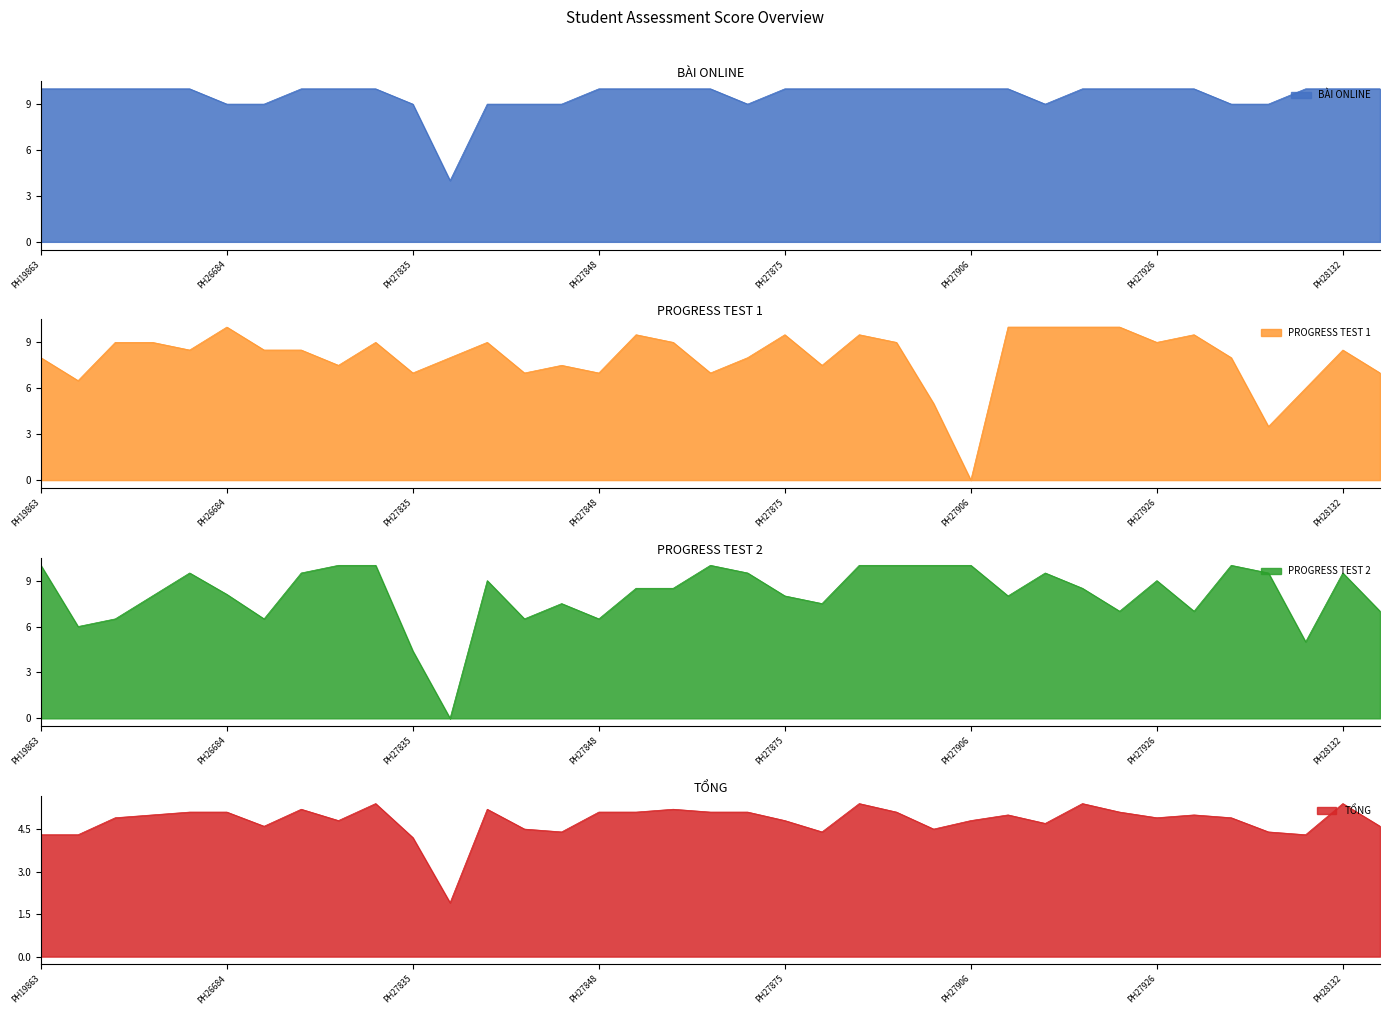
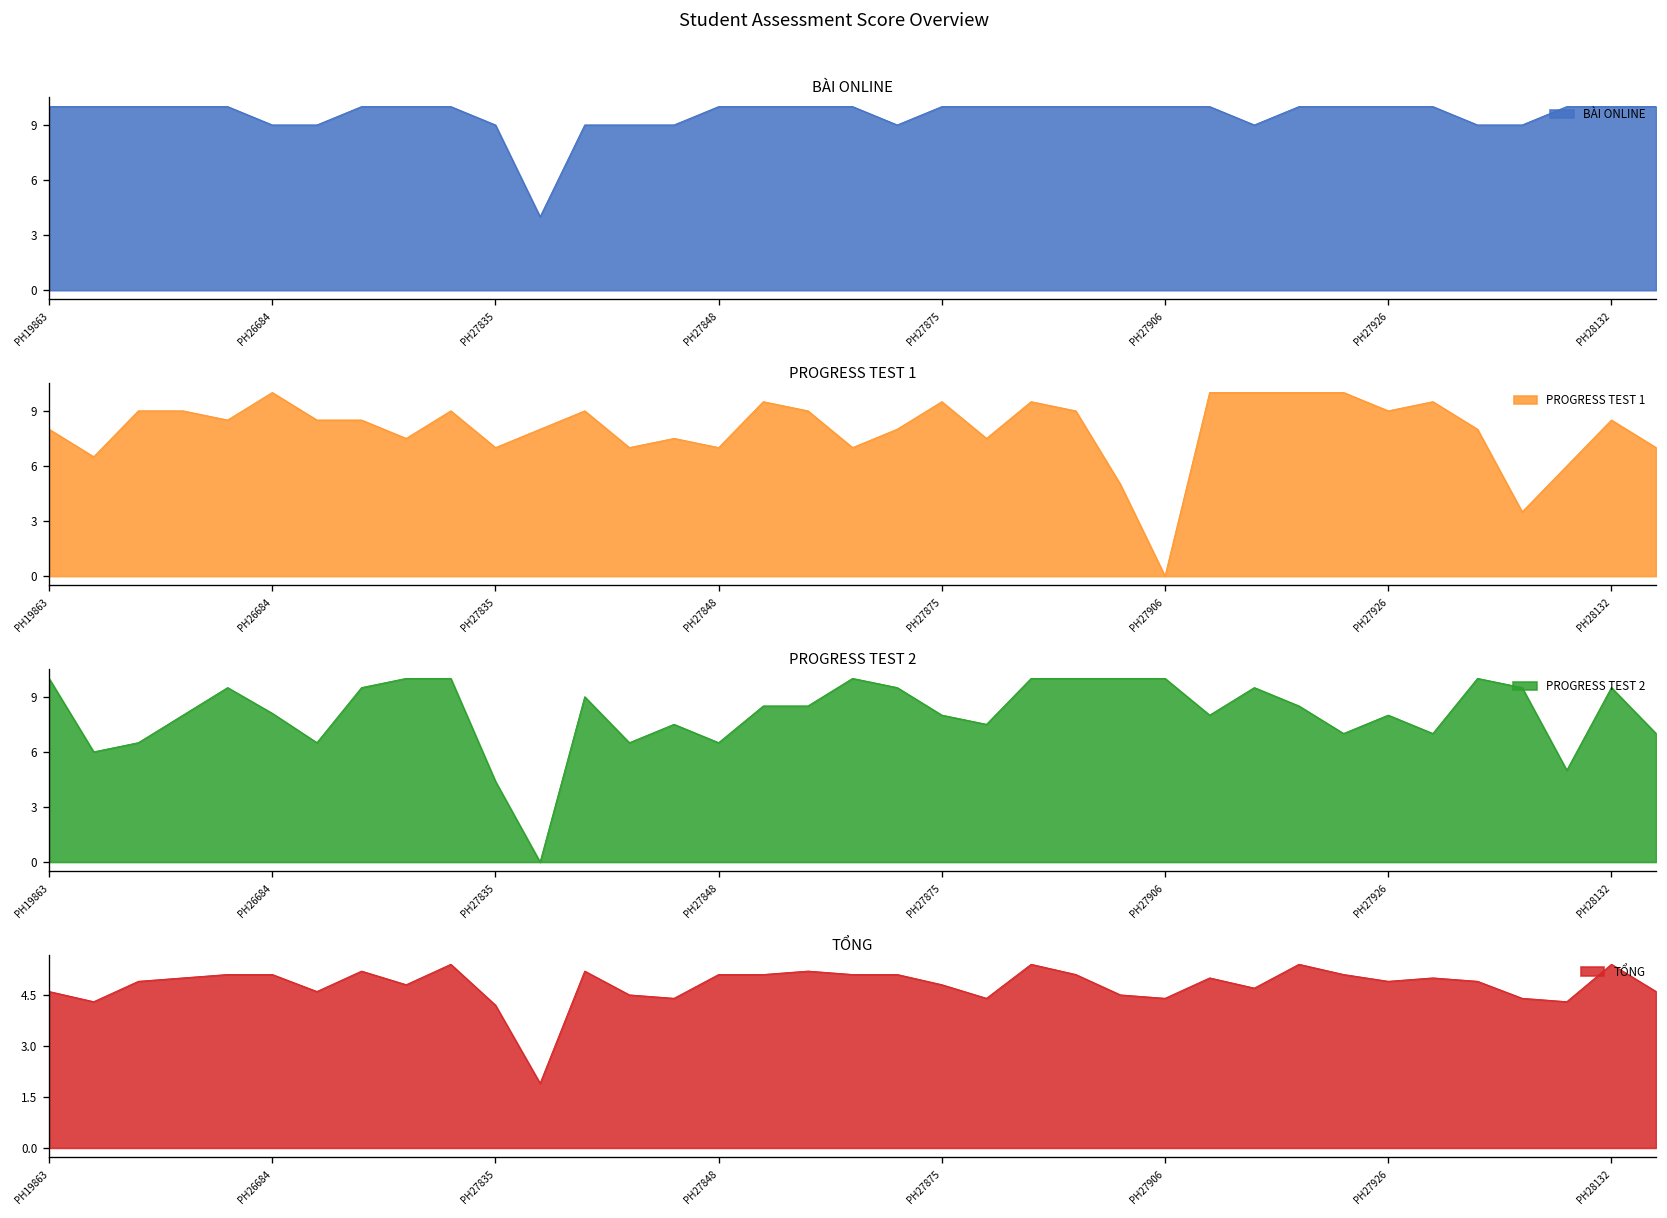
  {
    "BÀI ONLINE": {
      "PH19863": 10.0,
      "PH26684": 9.0,
      "PH27835": 9.0,
      "PH27848": 10.0,
      "PH27875": 10.0,
      "PH27906": 10.0,
      "PH27926": 10.0,
      "PH28132": 10.0
    },
    "PROGRESS TEST 1": {
      "PH19863": 8.0,
      "PH26684": 10.0,
      "PH27835": 7.0,
      "PH27848": 7.0,
      "PH27875": 9.5,
      "PH27906": 0.0,
      "PH27926": 9.0,
      "PH28132": 8.5
    },
    "PROGRESS TEST 2": {
      "PH19863": 10,
      "PH26684": 8,
      "PH27835": 4.4,
      "PH27848": 6.5,
      "PH27875": 8,
      "PH27906": 10,
-     "PH27926": 9,
+     "PH27926": 8,
      "PH28132": 9.5
    },
    "TỔNG": {
-     "PH19863": 4.3,
+     "PH19863": 4.6,
      "PH26684": 5.1,
      "PH27835": 4.2,
      "PH27848": 5.1,
      "PH27875": 4.8,
-     "PH27906": 4.8,
+     "PH27906": 4.4,
      "PH27926": 4.9,
      "PH28132": 5.4
    }
  }
